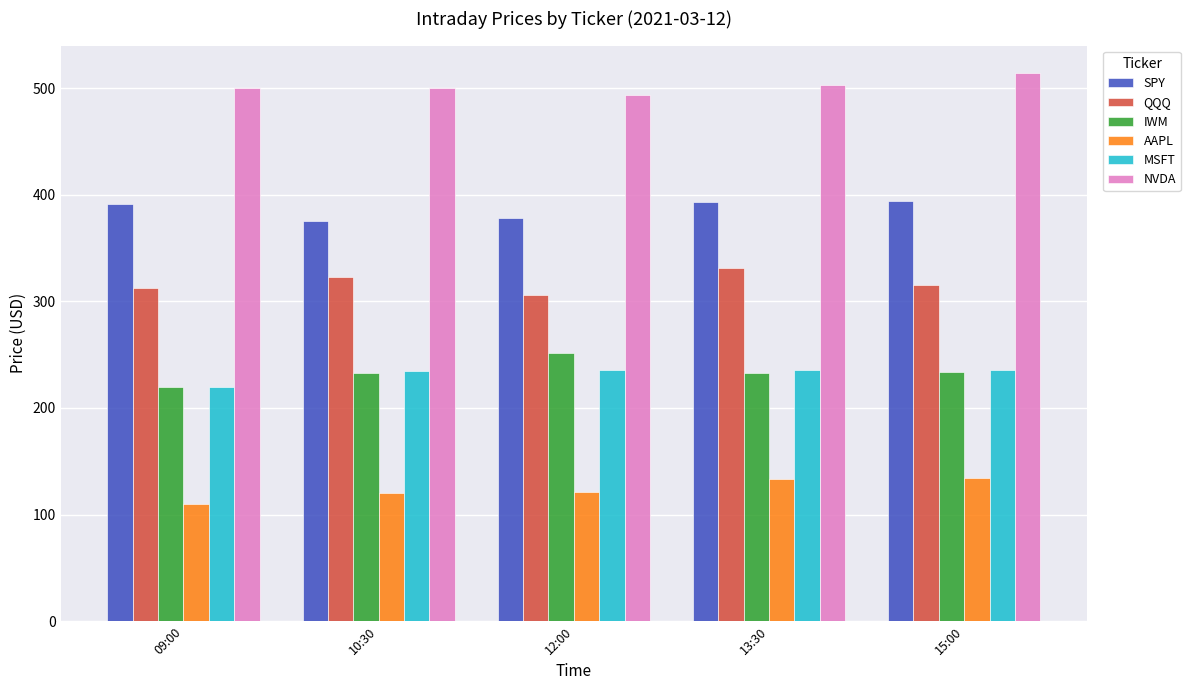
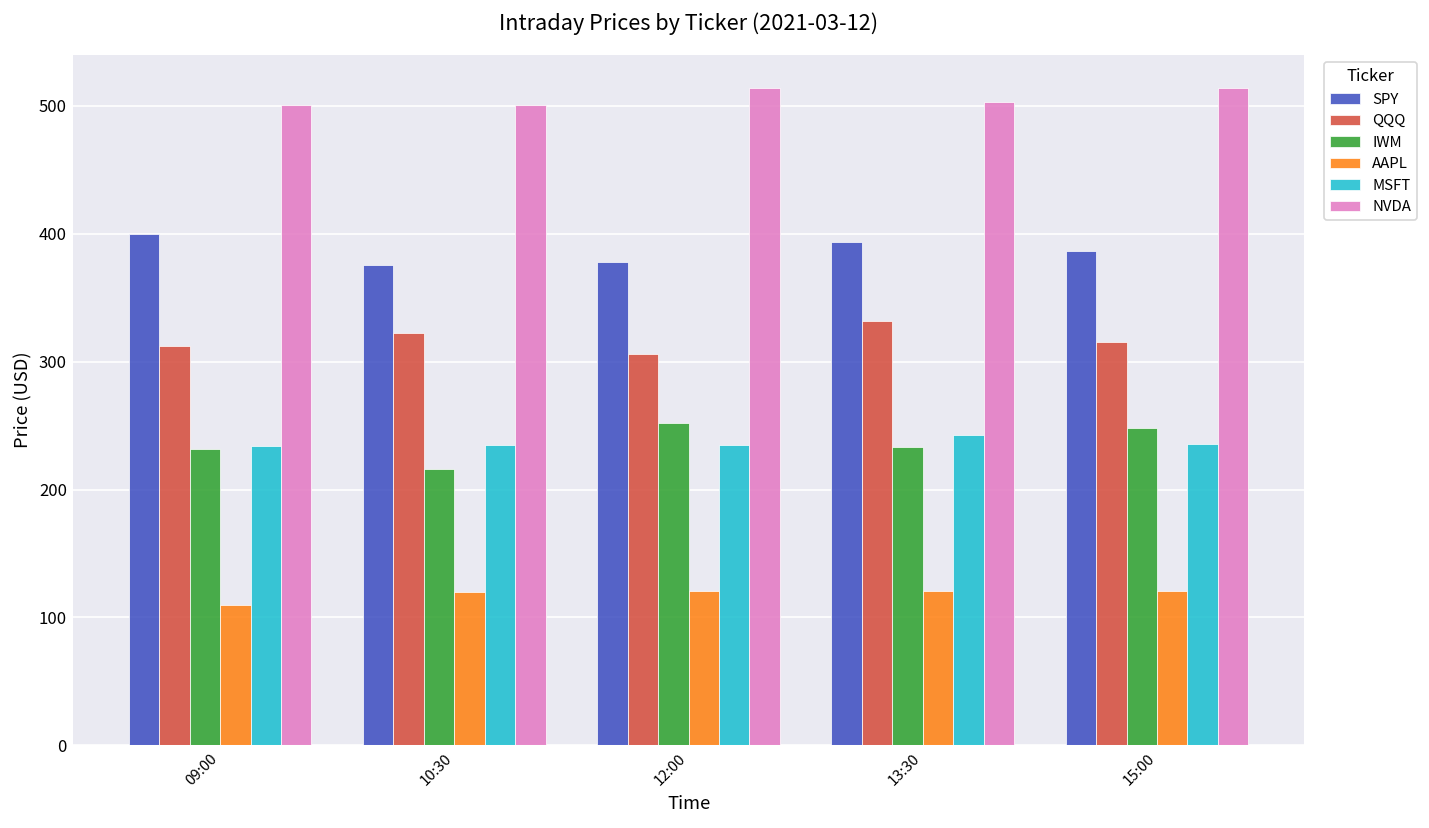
  {
    "SPY": {
-     "09:00": 392,
+     "09:00": 400,
      "10:30": 375,
      "12:00": 378,
      "13:30": 393,
-     "15:00": 394
+     "15:00": 386
    },
    "QQQ": {
      "09:00": 312,
      "10:30": 323,
      "12:00": 306,
      "13:30": 332,
      "15:00": 315
    },
    "IWM": {
-     "09:00": 219,
-     "10:30": 233,
+     "09:00": 232,
+     "10:30": 216,
      "12:00": 252,
      "13:30": 233,
-     "15:00": 234
+     "15:00": 248
    },
    "AAPL": {
      "09:00": 110,
      "10:30": 120,
      "12:00": 121,
-     "13:30": 134,
-     "15:00": 134
+     "13:30": 121,
+     "15:00": 121
    },
    "MSFT": {
-     "09:00": 219,
+     "09:00": 234,
      "10:30": 235,
      "12:00": 235,
-     "13:30": 235,
+     "13:30": 243,
      "15:00": 236
    },
    "NVDA": {
      "09:00": 500,
      "10:30": 500,
-     "12:00": 493,
+     "12:00": 514,
      "13:30": 503,
      "15:00": 514
    }
  }
